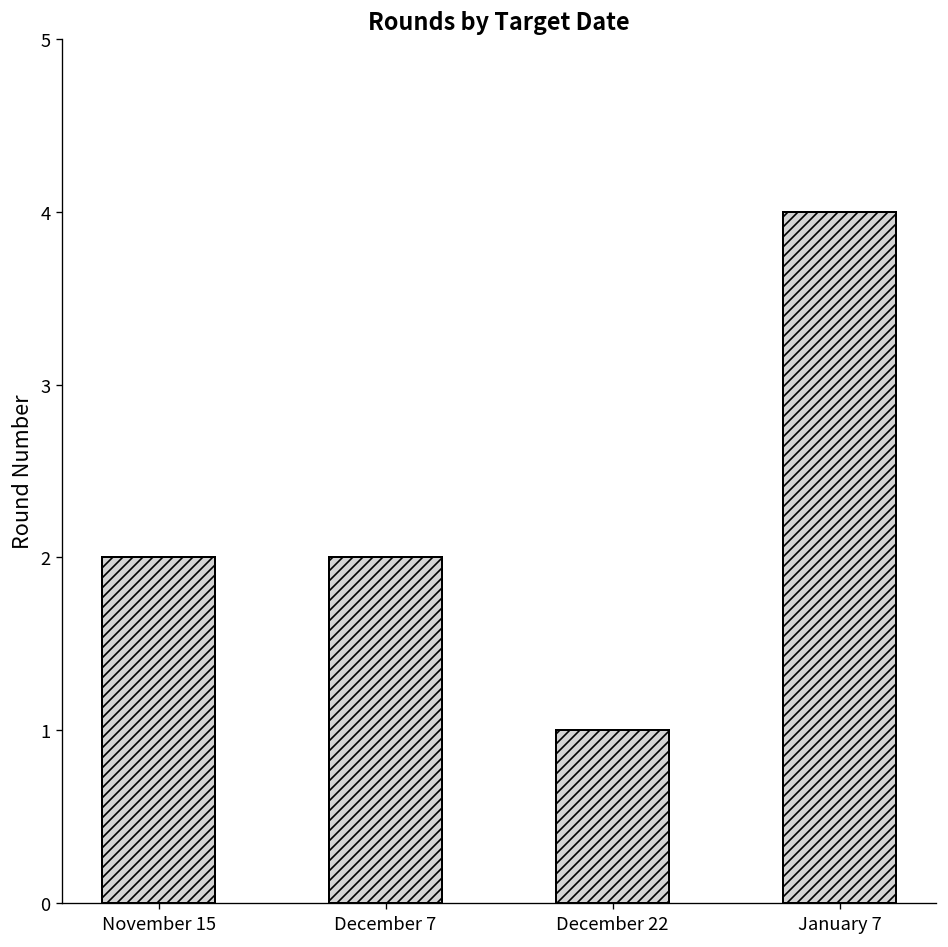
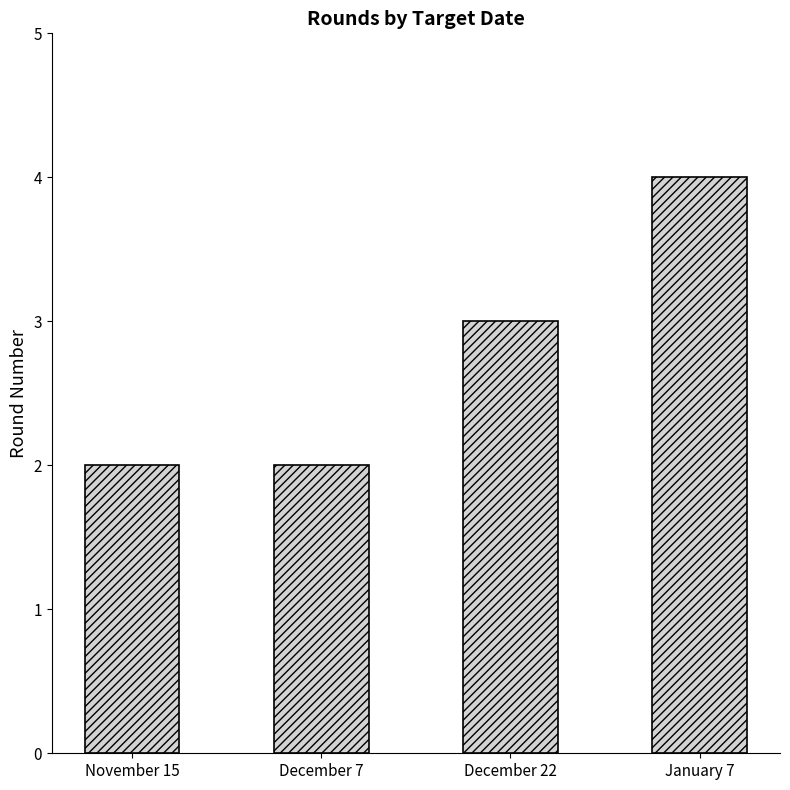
  {
    "November 15": 2,
    "December 7": 2,
-   "December 22": 1,
+   "December 22": 3,
    "January 7": 4
  }
